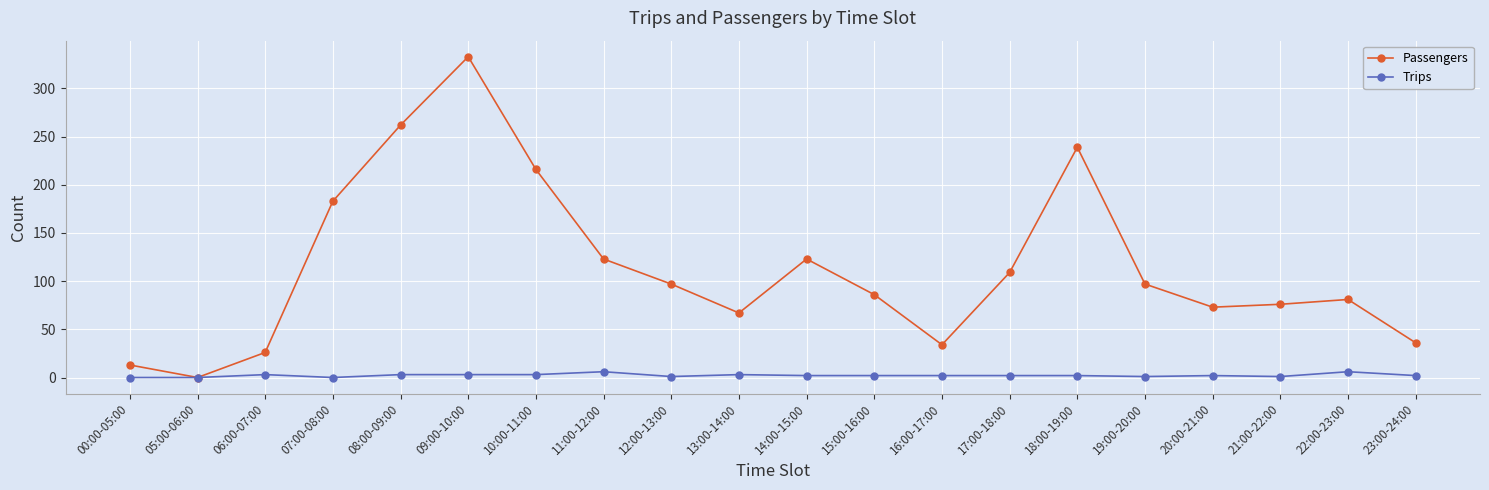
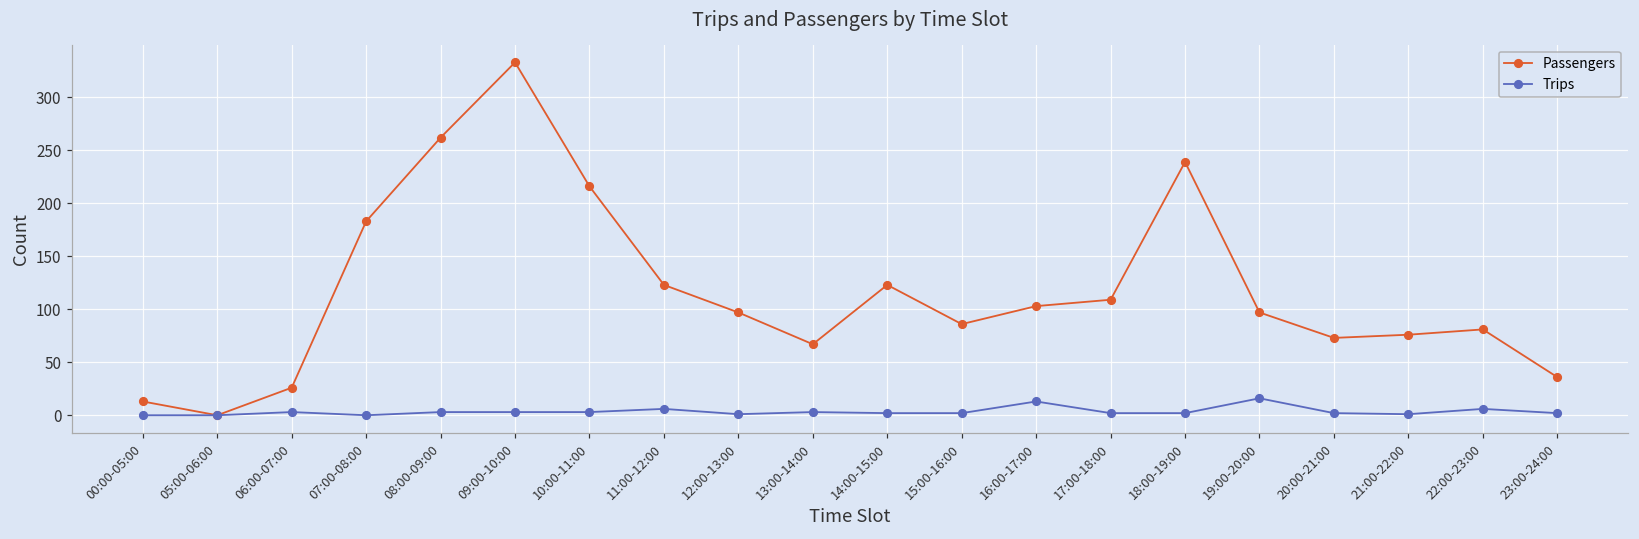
  {
    "Passengers": {
      "00:00-05:00": 10,
      "06:00-07:00": 30,
      "07:00-08:00": 180,
      "08:00-09:00": 260,
      "09:00-10:00": 330,
      "10:00-11:00": 220,
      "11:00-12:00": 120,
      "12:00-13:00": 100,
      "13:00-14:00": 70,
      "14:00-15:00": 120,
      "15:00-16:00": 90,
-     "16:00-17:00": 30,
+     "16:00-17:00": 100,
      "17:00-18:00": 110,
      "18:00-19:00": 240,
      "19:00-20:00": 100,
      "20:00-21:00": 70,
      "21:00-22:00": 80,
      "22:00-23:00": 80,
      "23:00-24:00": 40
    },
    "Trips": {
      "00:00-05:00": 0,
      "06:00-07:00": 0,
      "07:00-08:00": 0,
      "08:00-09:00": 0,
      "09:00-10:00": 0,
      "10:00-11:00": 0,
      "11:00-12:00": 10,
      "12:00-13:00": 0,
      "13:00-14:00": 0,
      "14:00-15:00": 0,
      "15:00-16:00": 0,
-     "16:00-17:00": 0,
+     "16:00-17:00": 10,
      "17:00-18:00": 0,
      "18:00-19:00": 0,
-     "19:00-20:00": 0,
+     "19:00-20:00": 20,
      "20:00-21:00": 0,
      "21:00-22:00": 0,
      "22:00-23:00": 10,
      "23:00-24:00": 0
    }
  }
